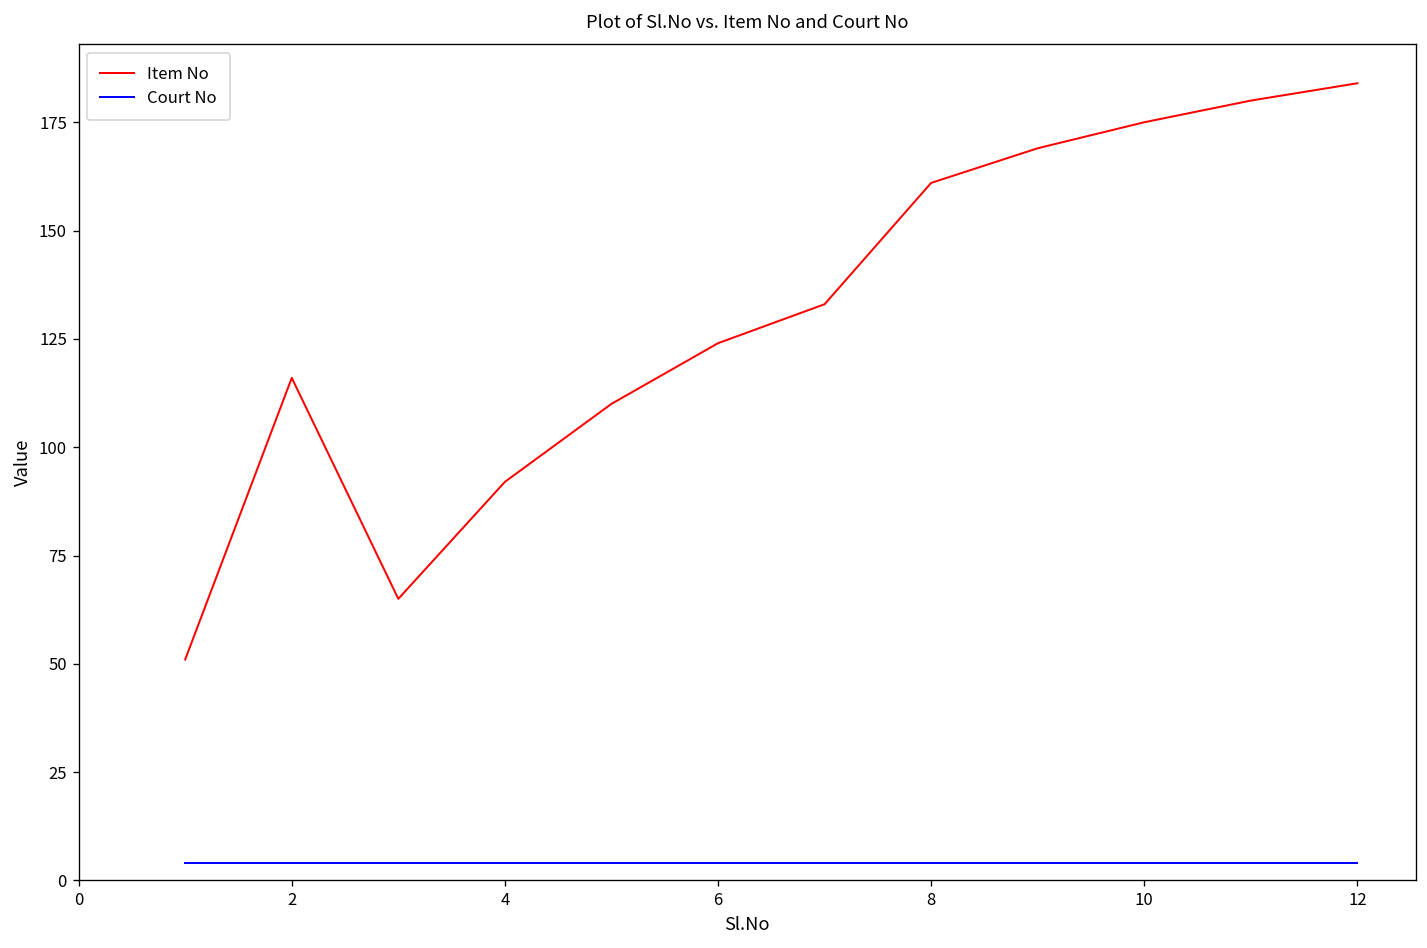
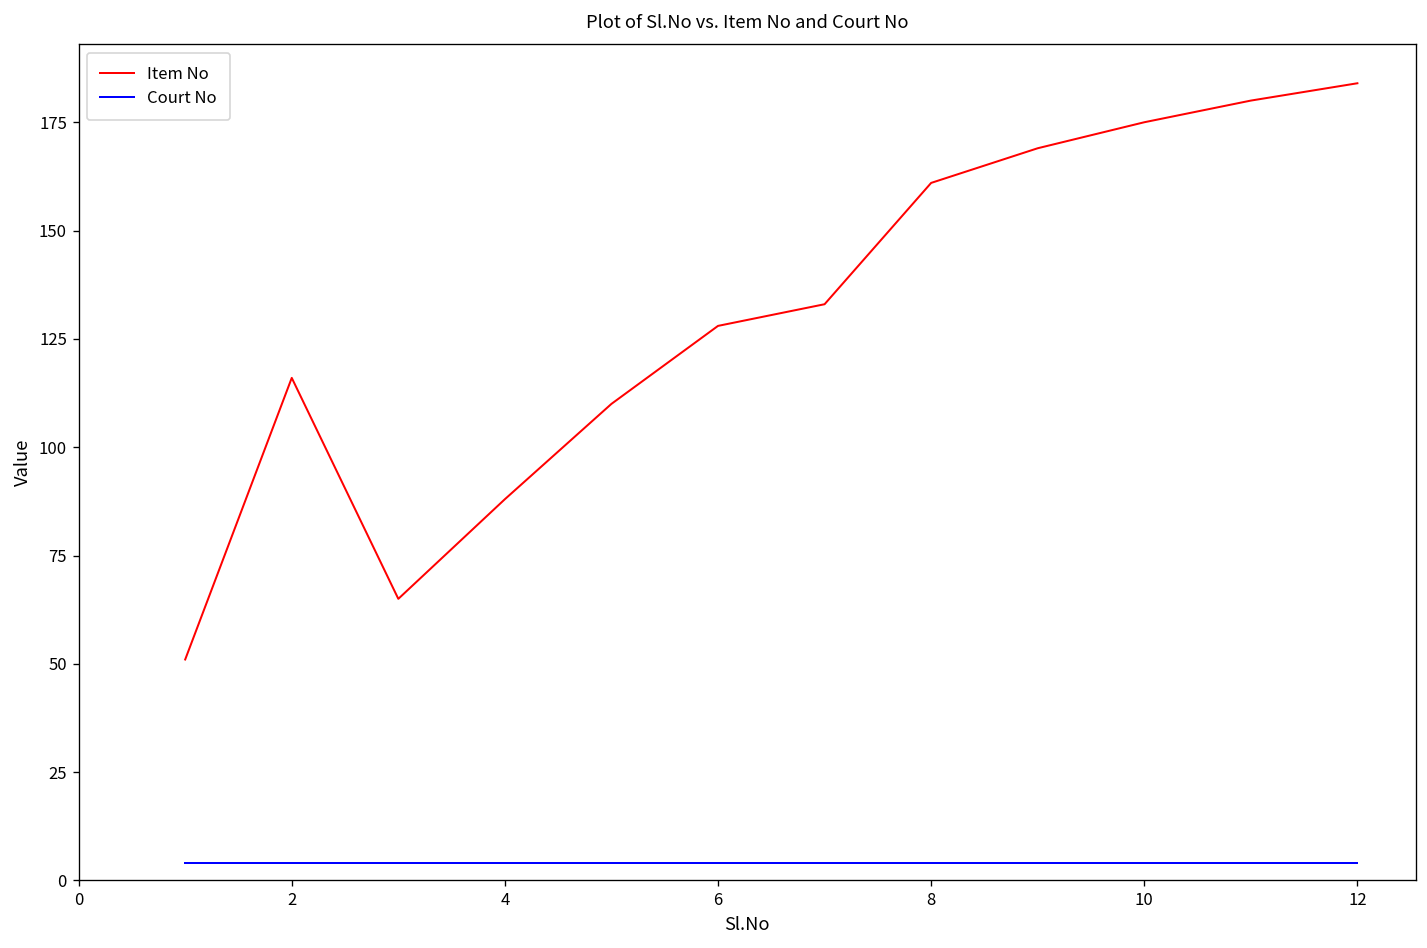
  {
    "Item No": {
      "2": 116,
-     "4": 92,
-     "6": 124,
+     "4": 88,
+     "6": 128,
      "8": 161,
      "10": 175,
      "12": 184
    },
    "Court No": {
      "2": 4,
      "4": 4,
      "6": 4,
      "8": 4,
      "10": 4,
      "12": 4
    }
  }
